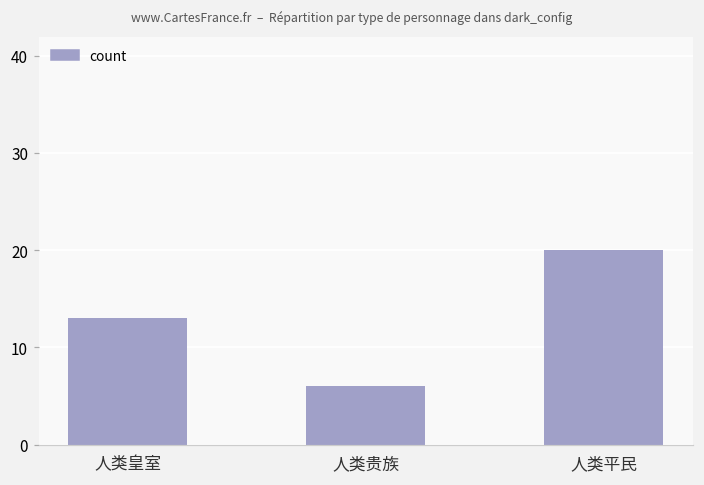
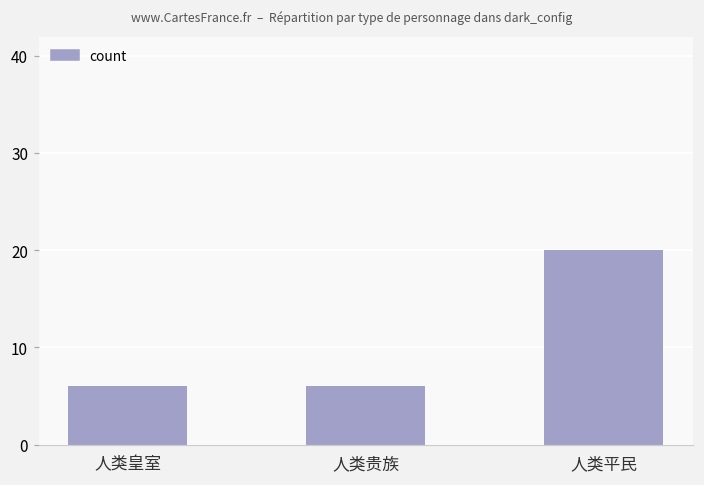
  {
-   "人类皇室": 13,
+   "人类皇室": 6,
    "人类贵族": 6,
    "人类平民": 20
  }
